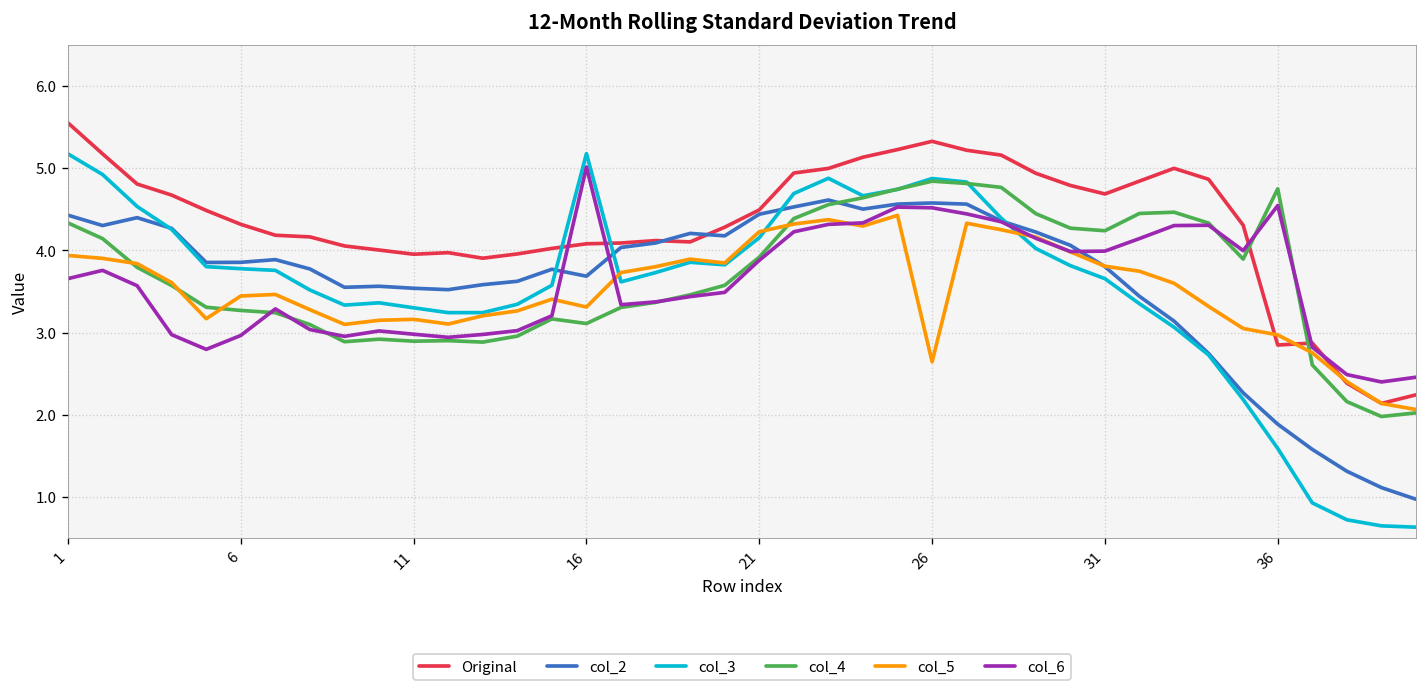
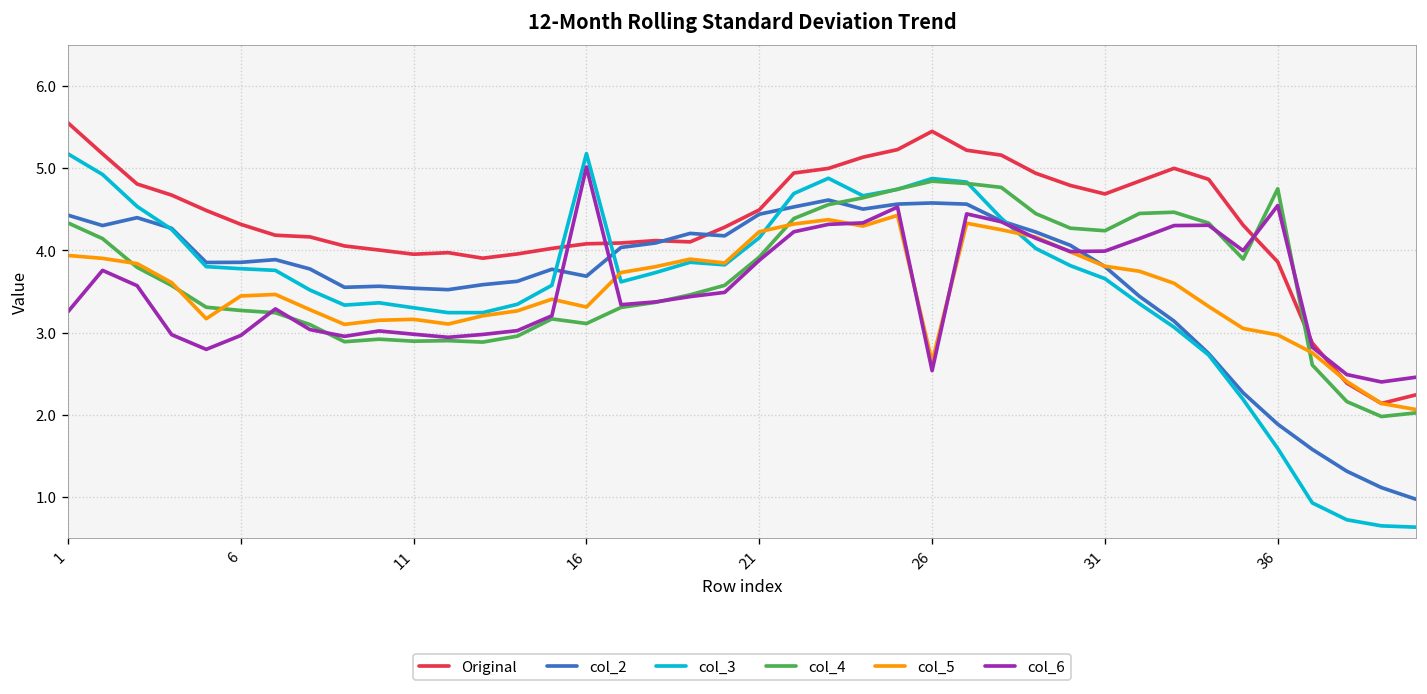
  {
    "Original": {
      "1": 5.6,
      "6": 4.3,
      "11": 4.0,
      "16": 4.1,
      "21": 4.5,
-     "26": 5.3,
+     "26": 5.4,
      "31": 4.7,
-     "36": 2.9
+     "36": 3.9
    },
    "col_2": {
      "1": 4.4,
      "6": 3.9,
      "11": 3.5,
      "16": 3.7,
      "21": 4.4,
      "26": 4.6,
      "36": 1.9
    },
    "col_3": {
      "1": 5.2,
      "6": 3.8,
      "11": 3.3,
      "16": 5.2,
      "21": 4.2,
      "31": 3.7,
      "36": 1.6
    },
    "col_4": {
      "1": 4.3,
      "6": 3.3,
      "11": 2.9,
      "16": 3.1,
      "21": 3.9,
      "31": 4.2,
      "36": 4.7
    },
    "col_5": {
      "1": 3.9,
      "6": 3.4,
      "11": 3.2,
      "16": 3.3,
      "21": 4.2,
      "26": 2.6,
      "36": 3.0
    },
    "col_6": {
-     "1": 3.7,
+     "1": 3.3,
      "6": 3.0,
      "11": 3.0,
      "16": 5.0,
      "21": 3.9,
-     "26": 4.5,
+     "26": 2.5,
      "31": 4.0,
      "36": 4.5
    }
  }
